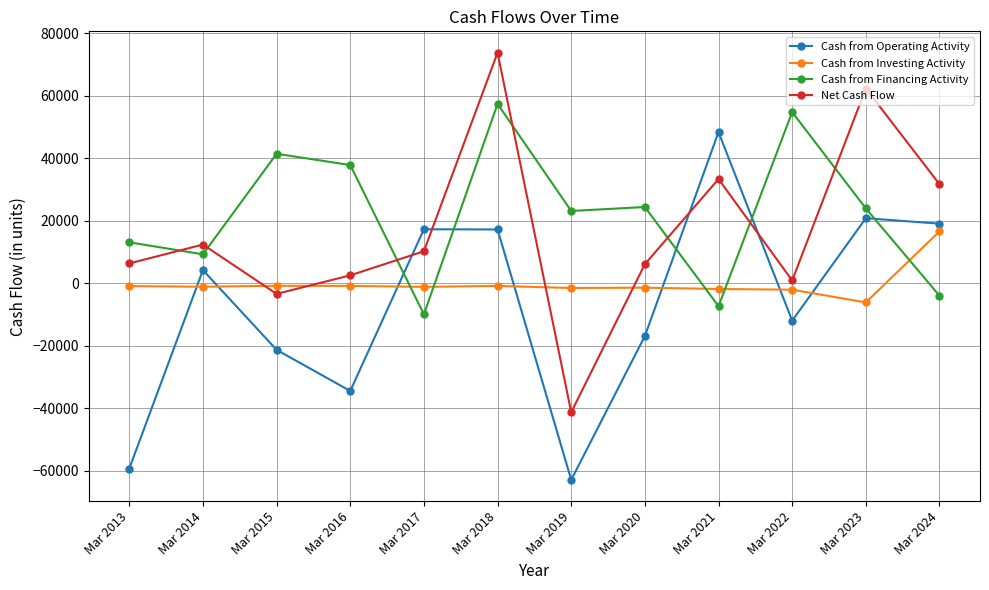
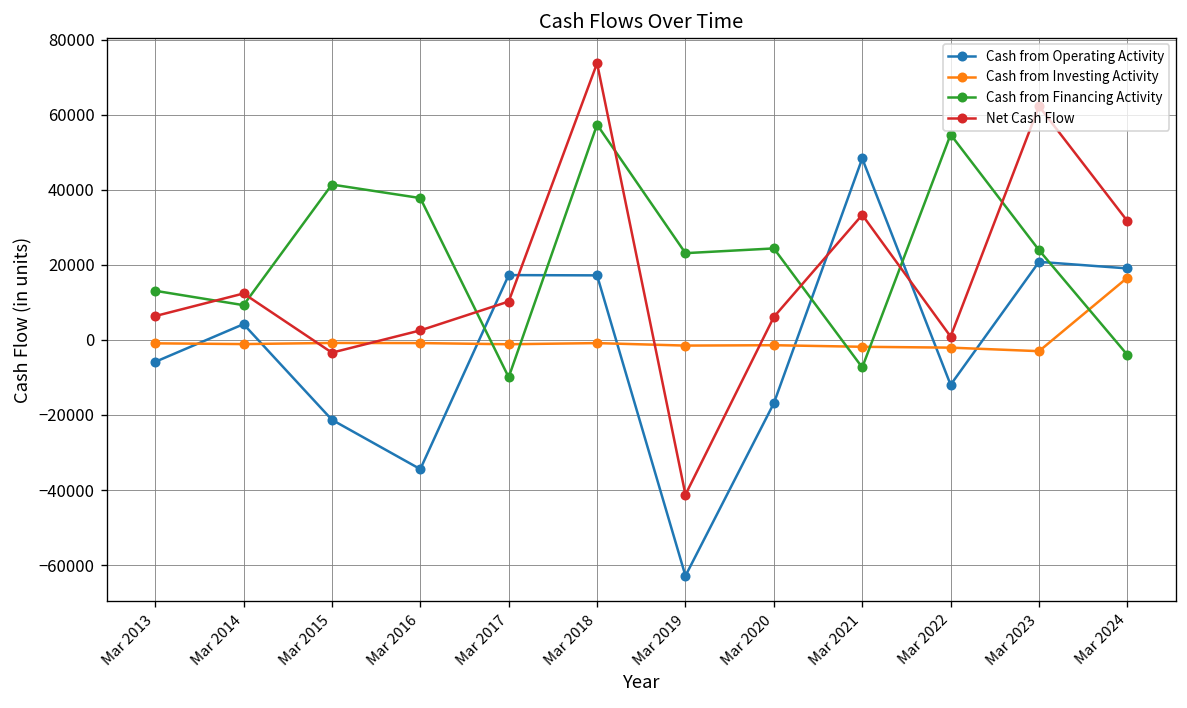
  {
    "Cash from Operating Activity": {
-     "Mar 2013": -59000,
+     "Mar 2013": -6000,
      "Mar 2014": 4000,
      "Mar 2015": -21000,
      "Mar 2016": -34000,
      "Mar 2017": 17000,
      "Mar 2018": 17000,
      "Mar 2019": -63000,
      "Mar 2020": -17000,
      "Mar 2021": 48000,
      "Mar 2022": -12000,
      "Mar 2023": 21000,
      "Mar 2024": 19000
    },
    "Cash from Investing Activity": {
      "Mar 2013": -1000,
      "Mar 2014": -1000,
      "Mar 2015": -1000,
      "Mar 2016": -1000,
      "Mar 2017": -1000,
      "Mar 2018": -1000,
      "Mar 2019": -2000,
      "Mar 2020": -1000,
      "Mar 2021": -2000,
      "Mar 2022": -2000,
-     "Mar 2023": -6000,
+     "Mar 2023": -3000,
      "Mar 2024": 17000
    },
    "Cash from Financing Activity": {
      "Mar 2013": 13000,
      "Mar 2014": 9000,
      "Mar 2015": 41000,
      "Mar 2016": 38000,
      "Mar 2017": -10000,
      "Mar 2018": 57000,
      "Mar 2019": 23000,
      "Mar 2020": 24000,
      "Mar 2021": -7000,
      "Mar 2022": 55000,
      "Mar 2023": 24000,
      "Mar 2024": -4000
    },
    "Net Cash Flow": {
      "Mar 2013": 6000,
      "Mar 2014": 12000,
      "Mar 2015": -3000,
      "Mar 2016": 3000,
      "Mar 2017": 10000,
      "Mar 2018": 74000,
      "Mar 2019": -41000,
      "Mar 2020": 6000,
      "Mar 2021": 33000,
      "Mar 2022": 1000,
      "Mar 2024": 32000
    }
  }
